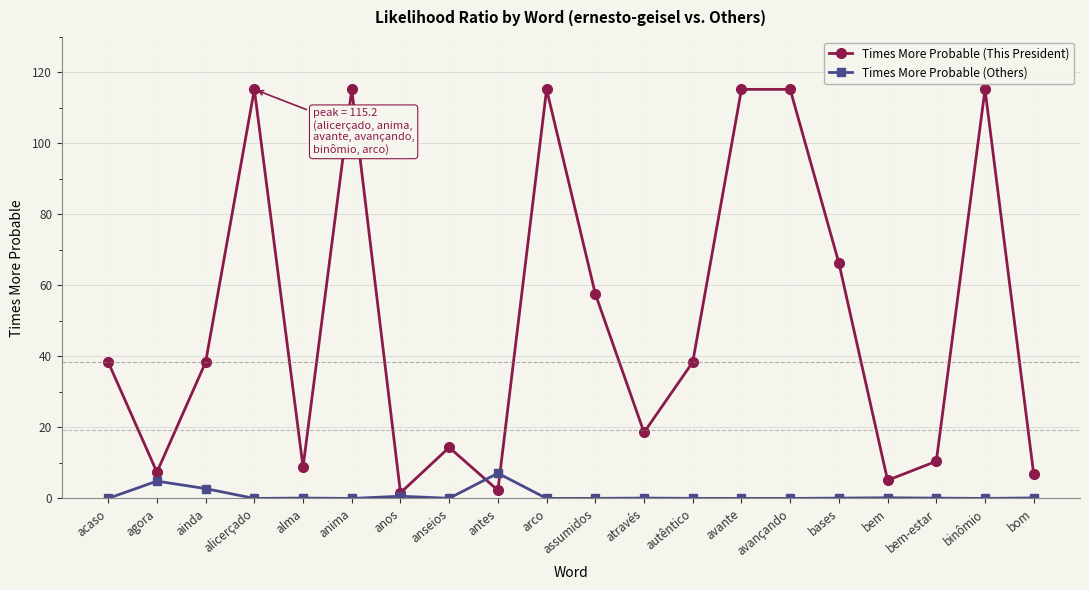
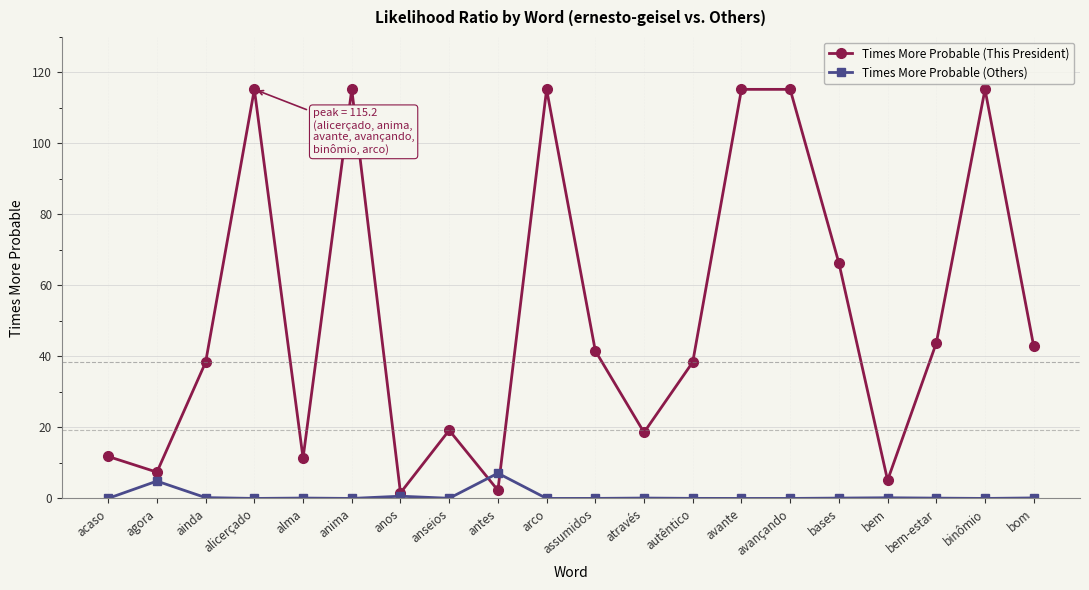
  {
    "Times More Probable (This President)": {
-     "acaso": 38,
+     "acaso": 12,
      "agora": 7,
      "ainda": 38,
      "alicerçado": 115,
-     "alma": 9,
+     "alma": 11,
      "anos": 2,
-     "anseios": 14,
+     "anseios": 19,
      "antes": 2,
      "arco": 115,
-     "assumidos": 58,
+     "assumidos": 42,
      "através": 19,
      "autêntico": 38,
      "avante": 115,
      "avançando": 115,
      "bases": 66,
      "bem": 5,
-     "bem-estar": 10,
+     "bem-estar": 44,
      "binômio": 115,
-     "bom": 7
+     "bom": 43
    },
    "Times More Probable (Others)": {
      "acaso": 0,
      "agora": 5,
-     "ainda": 3,
+     "ainda": 0,
      "alicerçado": 0,
      "alma": 0,
      "anima": 0,
      "anos": 1,
      "anseios": 0,
      "antes": 7,
      "arco": 0,
      "assumidos": 0,
      "através": 0,
      "autêntico": 0,
      "avante": 0,
      "avançando": 0,
      "bases": 0,
      "bem": 0,
      "bem-estar": 0,
      "binômio": 0,
      "bom": 0
    }
  }
